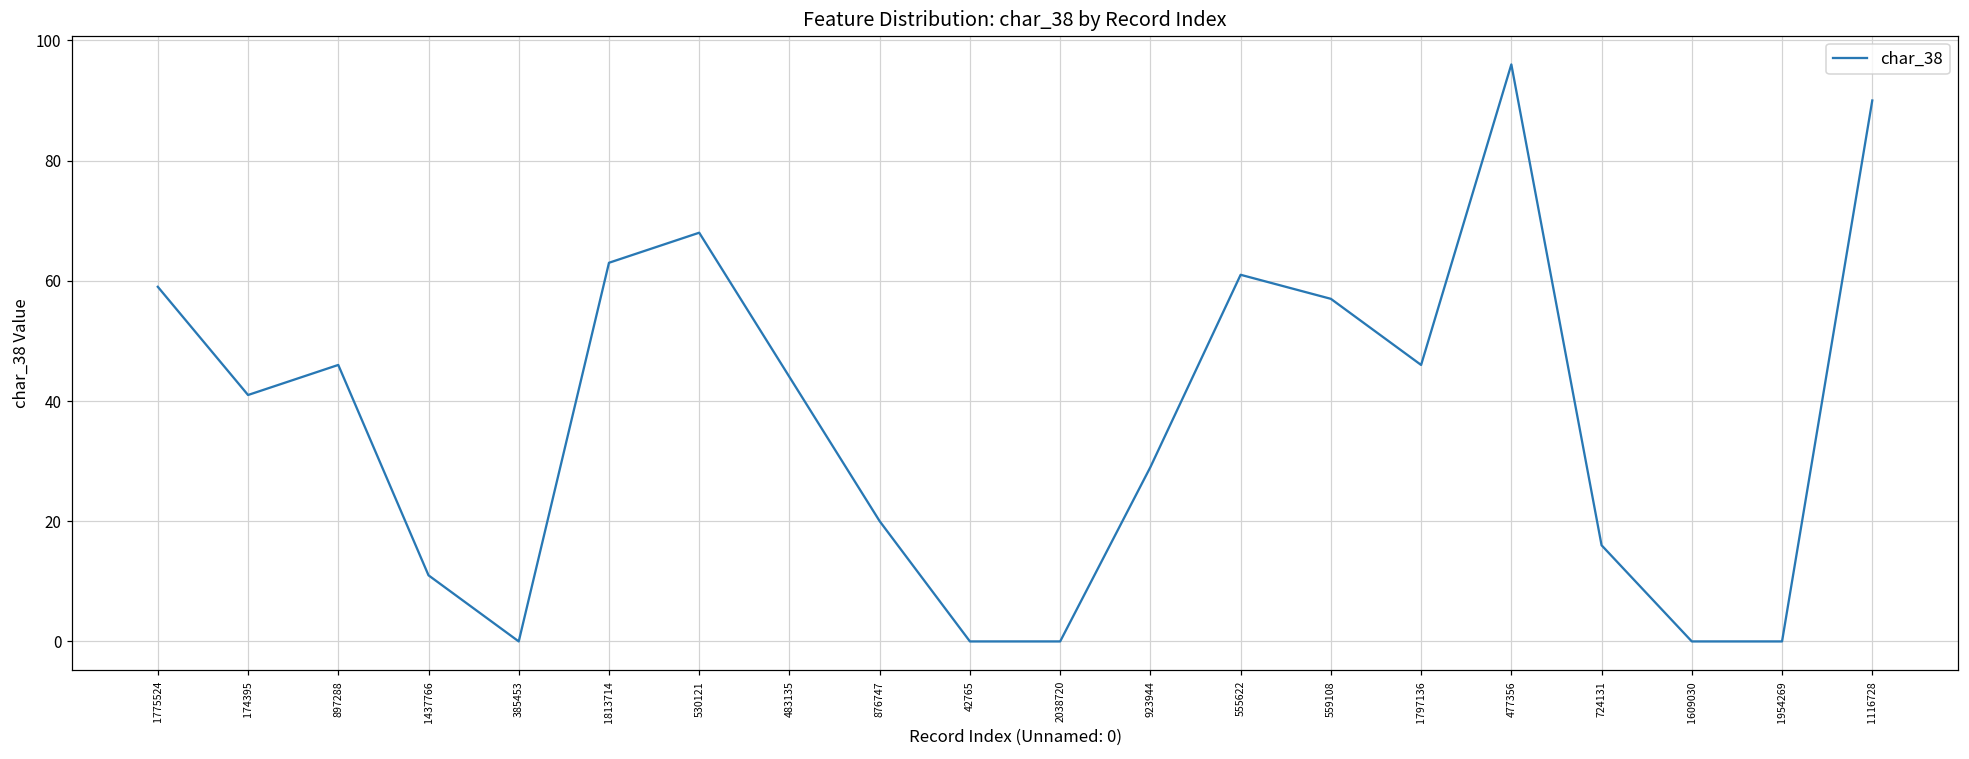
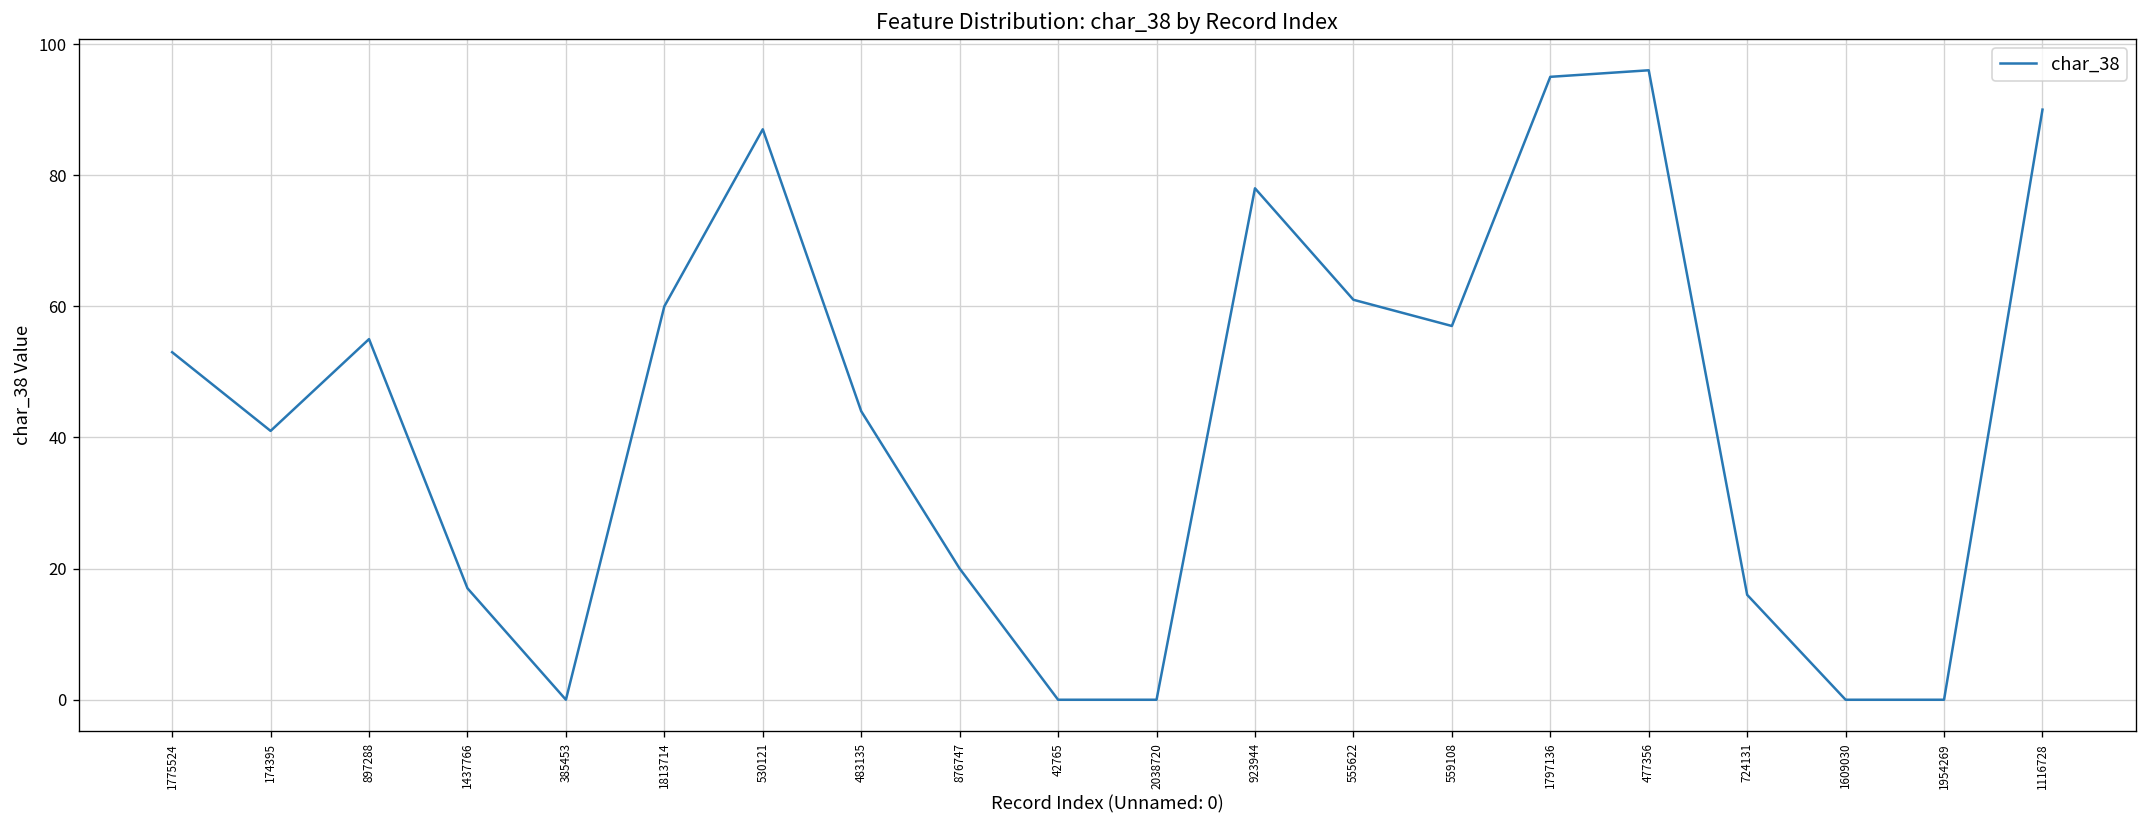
  {
-   "1775524": 59,
+   "1775524": 53,
    "174395": 41,
-   "897288": 46,
-   "1437766": 11,
+   "897288": 55,
+   "1437766": 17,
    "385453": 0,
-   "1813714": 63,
-   "530121": 68,
+   "1813714": 60,
+   "530121": 87,
    "483135": 44,
    "876747": 20,
    "42765": 0,
    "2038720": 0,
-   "923944": 29,
+   "923944": 78,
    "555622": 61,
    "559108": 57,
-   "1797136": 46,
+   "1797136": 95,
    "477356": 96,
    "724131": 16,
    "1609030": 0,
    "1954269": 0,
    "1116728": 90
  }
